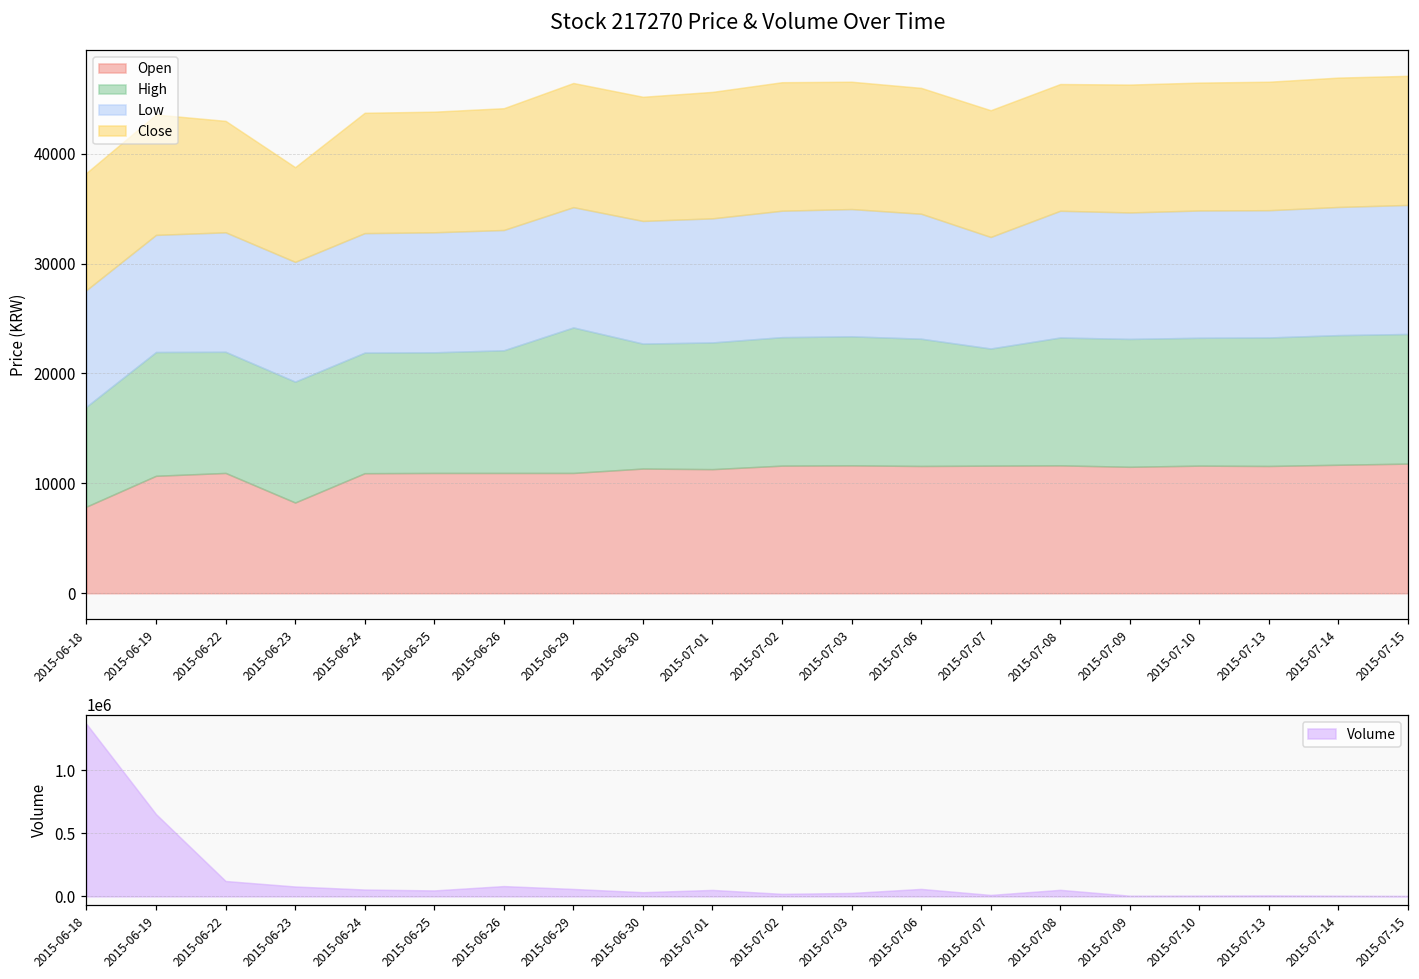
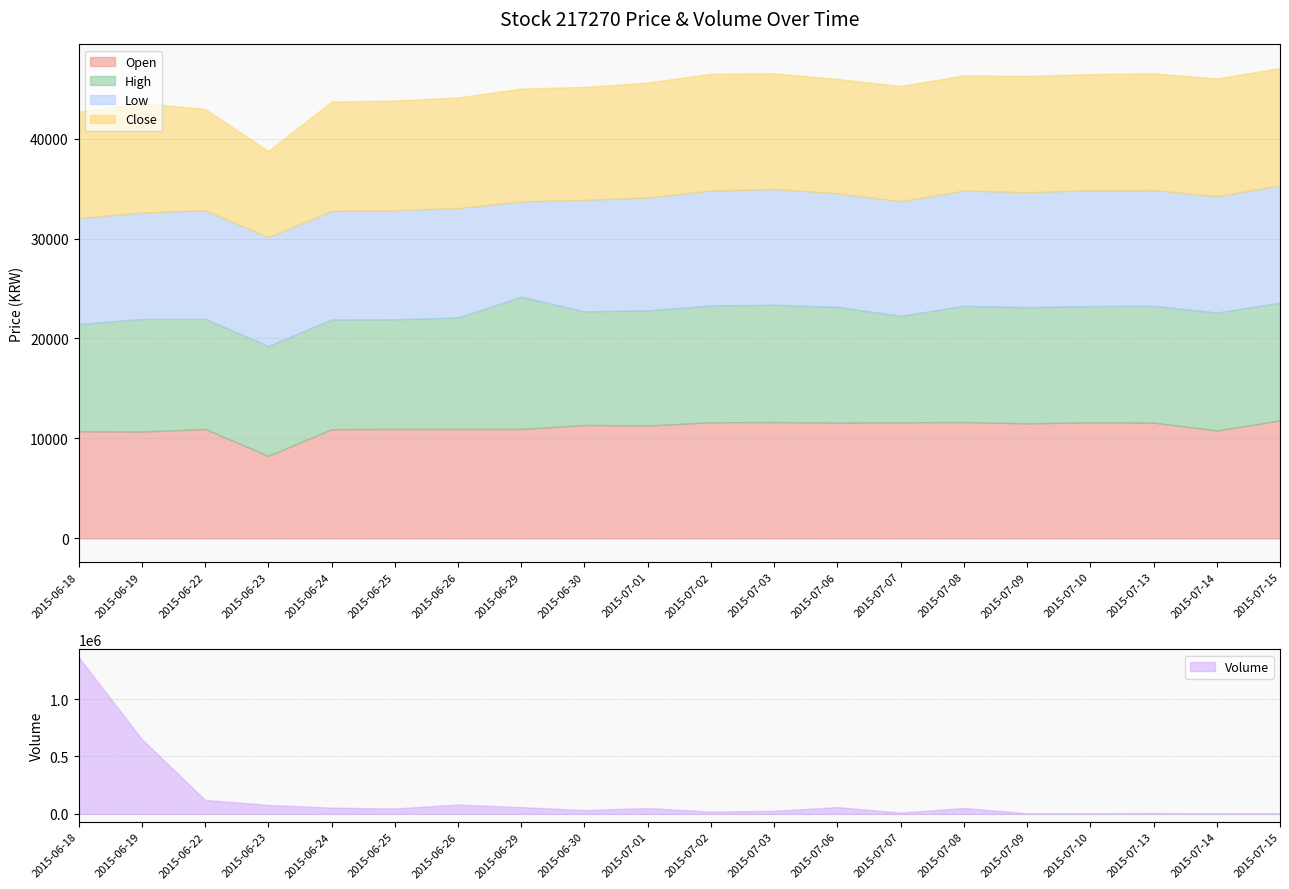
  {
    "Stock 217270 Price & Volume Over Time": {
      "Open": {
-       "2015-06-18": 8000,
+       "2015-06-18": 11000,
        "2015-06-19": 11000,
        "2015-06-22": 11000,
        "2015-06-23": 8000,
        "2015-06-24": 11000,
        "2015-06-25": 11000,
        "2015-06-26": 11000,
        "2015-06-29": 11000,
        "2015-06-30": 11000,
        "2015-07-01": 11000,
        "2015-07-02": 12000,
        "2015-07-03": 12000,
        "2015-07-06": 12000,
        "2015-07-07": 12000,
        "2015-07-08": 12000,
        "2015-07-09": 12000,
        "2015-07-10": 12000,
        "2015-07-13": 12000,
-       "2015-07-14": 12000,
+       "2015-07-14": 11000,
        "2015-07-15": 12000
      },
      "High": {
-       "2015-06-18": 9000,
+       "2015-06-18": 11000,
        "2015-06-19": 11000,
        "2015-06-22": 11000,
        "2015-06-23": 11000,
        "2015-06-24": 11000,
        "2015-06-25": 11000,
        "2015-06-26": 11000,
        "2015-06-29": 13000,
        "2015-06-30": 11000,
        "2015-07-01": 12000,
        "2015-07-02": 12000,
        "2015-07-03": 12000,
        "2015-07-06": 12000,
        "2015-07-07": 11000,
        "2015-07-08": 12000,
        "2015-07-09": 12000,
        "2015-07-10": 12000,
        "2015-07-13": 12000,
        "2015-07-14": 12000,
        "2015-07-15": 12000
      },
      "Low": {
        "2015-06-18": 11000,
        "2015-06-19": 11000,
        "2015-06-22": 11000,
        "2015-06-23": 11000,
        "2015-06-24": 11000,
        "2015-06-25": 11000,
        "2015-06-26": 11000,
-       "2015-06-29": 11000,
+       "2015-06-29": 10000,
        "2015-06-30": 11000,
        "2015-07-01": 11000,
        "2015-07-02": 12000,
        "2015-07-03": 12000,
        "2015-07-06": 11000,
-       "2015-07-07": 10000,
+       "2015-07-07": 11000,
        "2015-07-08": 12000,
        "2015-07-09": 12000,
        "2015-07-10": 12000,
        "2015-07-13": 12000,
        "2015-07-14": 12000,
        "2015-07-15": 12000
      },
      "Close": {
        "2015-06-18": 11000,
        "2015-06-22": 10000,
        "2015-06-23": 9000,
        "2015-06-24": 11000,
        "2015-06-25": 11000,
        "2015-06-26": 11000,
        "2015-06-29": 11000,
        "2015-06-30": 11000,
        "2015-07-01": 12000,
        "2015-07-02": 12000,
        "2015-07-03": 12000,
        "2015-07-06": 11000,
        "2015-07-07": 12000,
        "2015-07-08": 12000,
        "2015-07-09": 12000,
        "2015-07-10": 12000,
        "2015-07-13": 12000,
        "2015-07-14": 12000,
        "2015-07-15": 12000
      }
    }
  }
